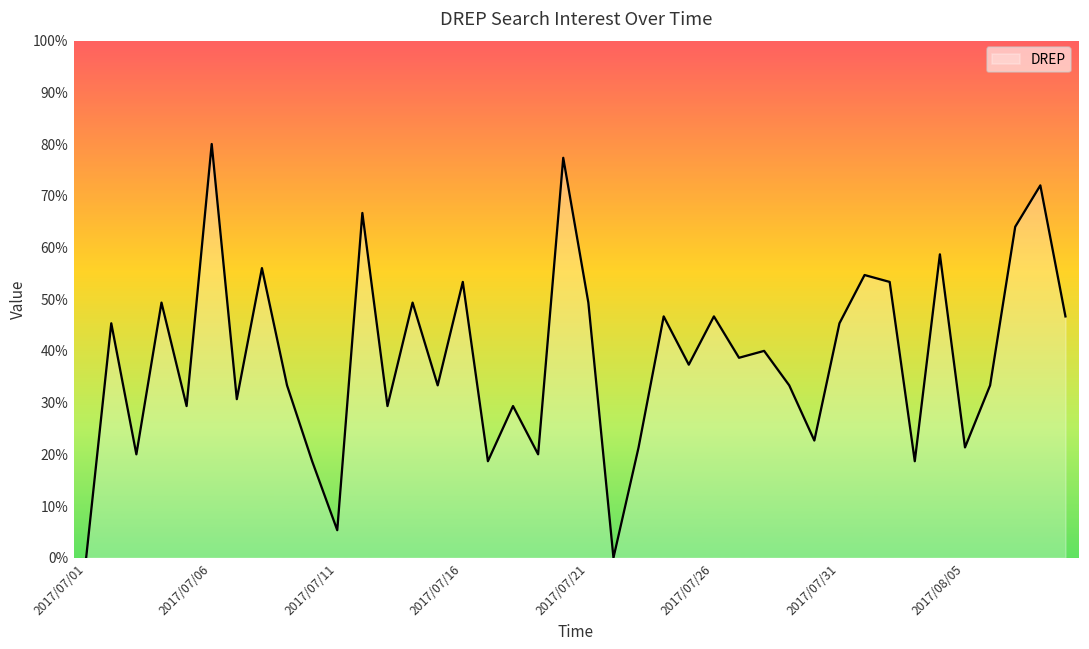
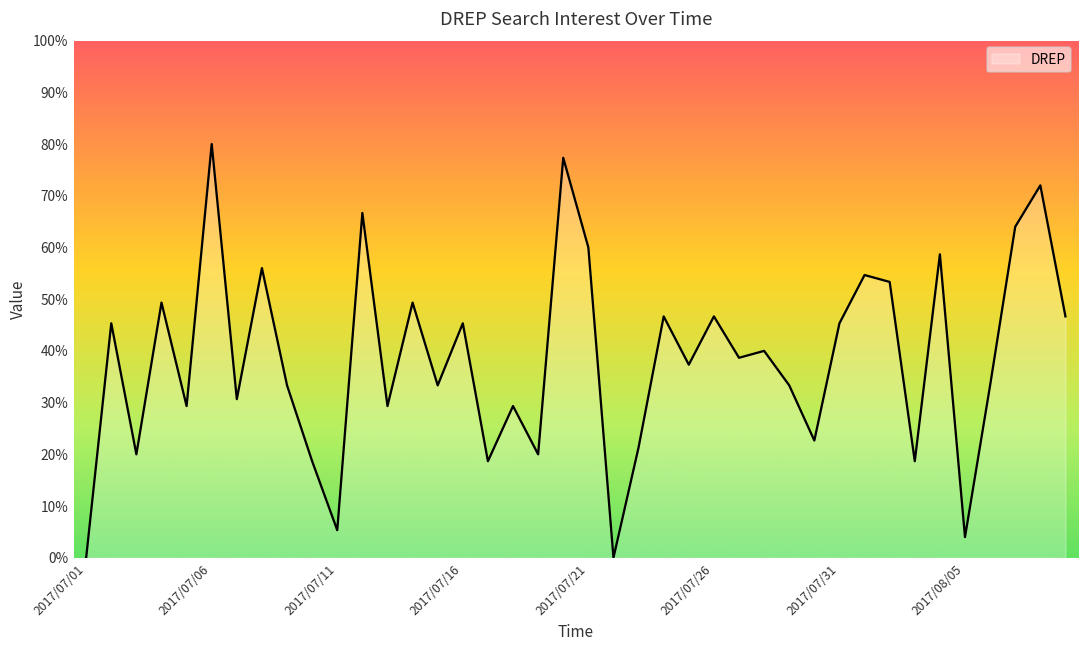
  {
    "2017/07/01": "0%",
    "2017/07/06": "80%",
    "2017/07/11": "5%",
-   "2017/07/16": "53%",
-   "2017/07/21": "49%",
+   "2017/07/16": "45%",
+   "2017/07/21": "60%",
    "2017/07/26": "47%",
    "2017/07/31": "45%",
-   "2017/08/05": "21%"
+   "2017/08/05": "4%"
  }
